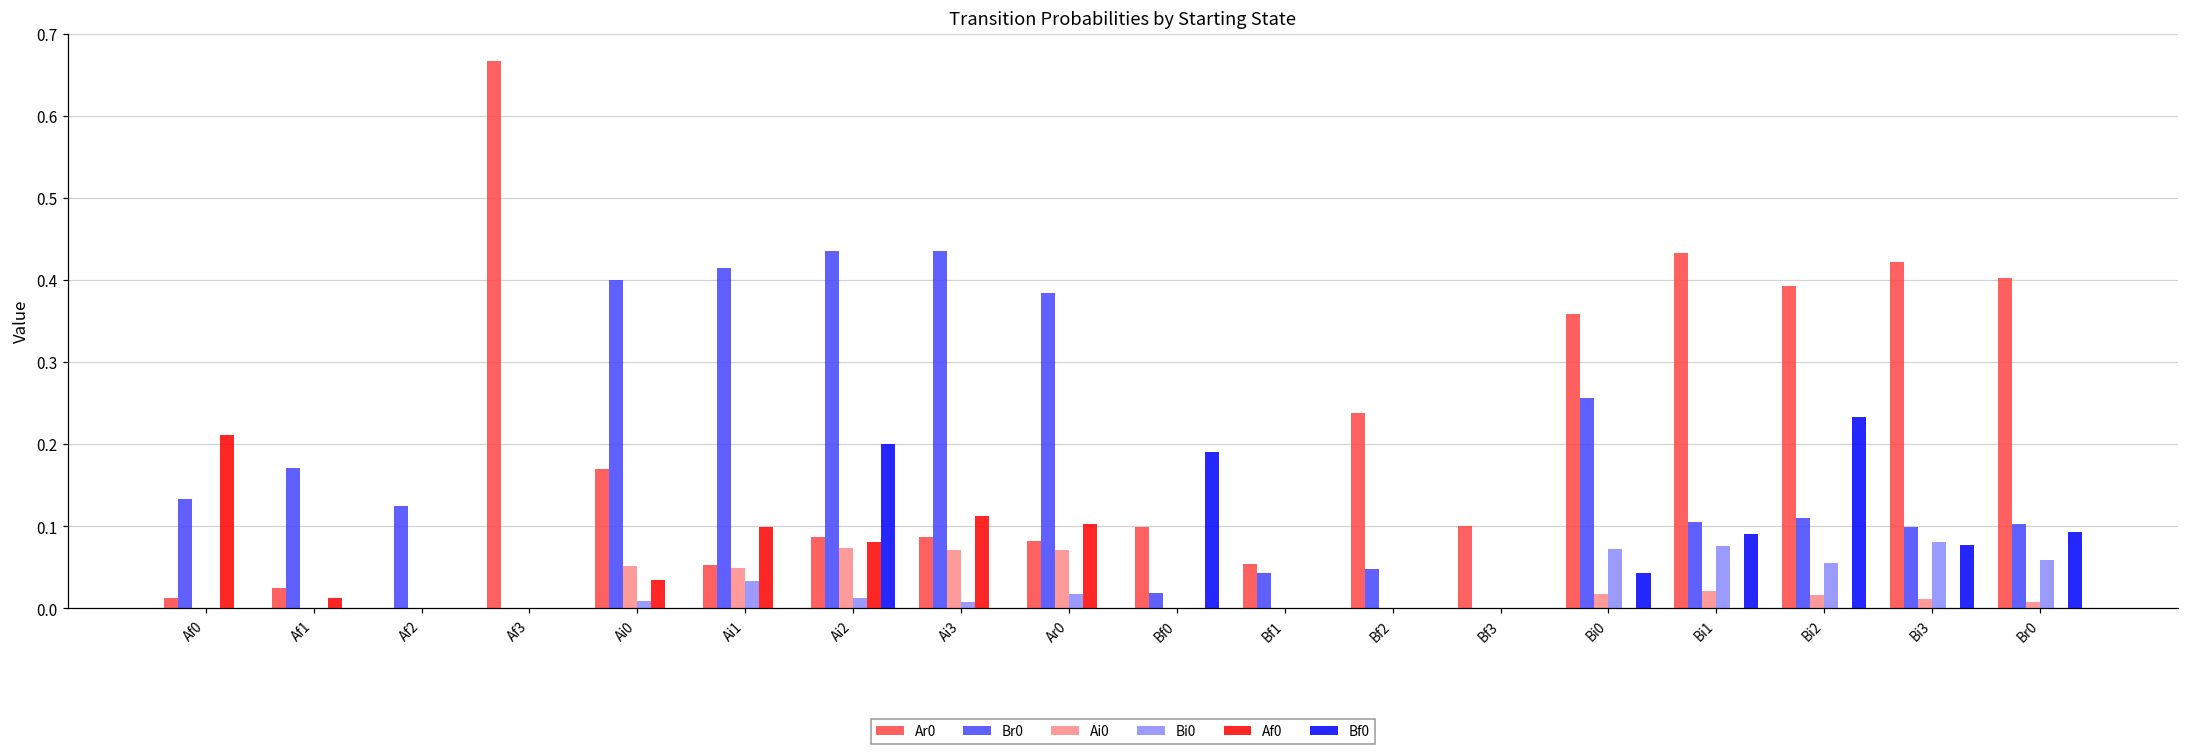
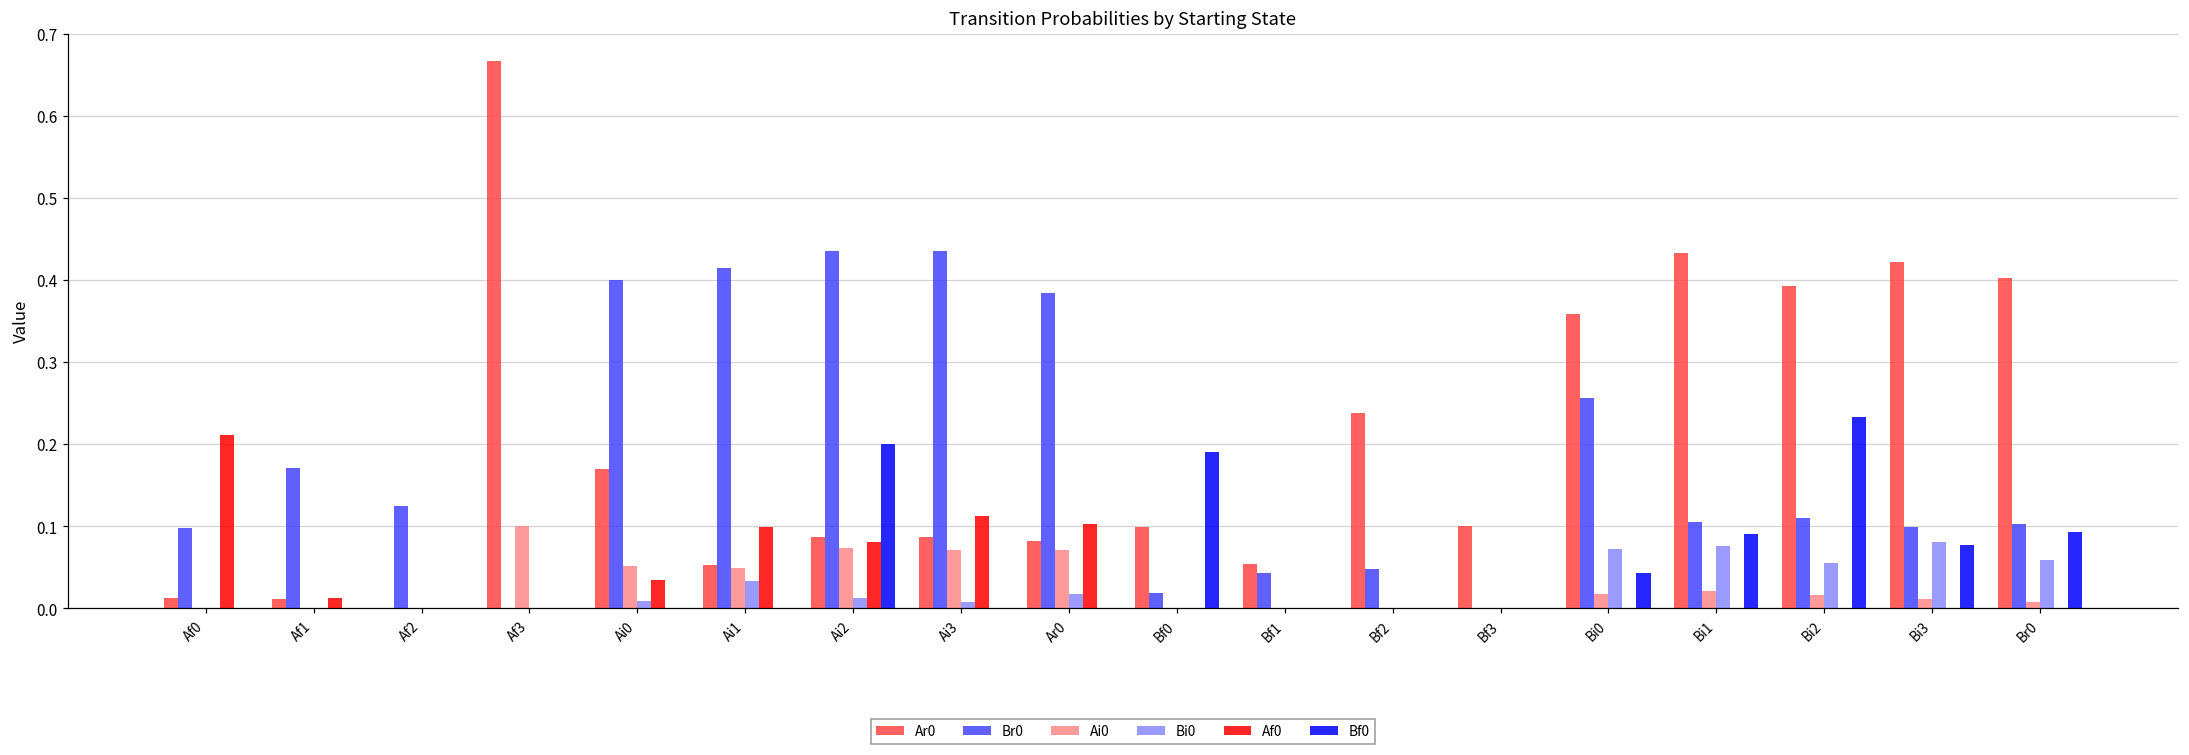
  {
    "Ar0": {
      "Af0": 0.01,
-     "Af1": 0.02,
+     "Af1": 0.01,
      "Af2": 0.00,
      "Af3": 0.67,
      "Ai0": 0.17,
      "Ai1": 0.05,
      "Ai2": 0.09,
      "Ai3": 0.09,
      "Ar0": 0.08,
      "Bf0": 0.10,
      "Bf1": 0.05,
      "Bf2": 0.24,
      "Bf3": 0.10,
      "Bi0": 0.36,
      "Bi1": 0.43,
      "Bi2": 0.39,
      "Bi3": 0.42,
      "Br0": 0.40
    },
    "Br0": {
-     "Af0": 0.13,
+     "Af0": 0.10,
      "Af1": 0.17,
      "Af2": 0.13,
      "Af3": 0.00,
      "Ai0": 0.40,
      "Ai1": 0.41,
      "Ai2": 0.44,
      "Ai3": 0.44,
      "Ar0": 0.38,
      "Bf0": 0.02,
      "Bf1": 0.04,
      "Bf2": 0.05,
      "Bf3": 0.00,
      "Bi0": 0.26,
      "Bi1": 0.10,
      "Bi2": 0.11,
      "Bi3": 0.10,
      "Br0": 0.10
    },
    "Ai0": {
      "Af0": 0.0,
      "Af1": 0.0,
      "Af2": 0.0,
-     "Af3": 0.0,
+     "Af3": 0.1,
      "Ai0": 0.05,
      "Ai1": 0.05,
      "Ai2": 0.07,
      "Ai3": 0.07,
      "Ar0": 0.07,
      "Bf0": 0.0,
      "Bf1": 0.0,
      "Bf2": 0.0,
      "Bf3": 0.0,
      "Bi0": 0.02,
      "Bi1": 0.02,
      "Bi2": 0.02,
      "Bi3": 0.01,
      "Br0": 0.01
    },
    "Bi0": {
      "Af0": 0.00,
      "Af1": 0.00,
      "Af2": 0.00,
      "Af3": 0.00,
      "Ai0": 0.01,
      "Ai1": 0.03,
      "Ai2": 0.01,
      "Ai3": 0.01,
      "Ar0": 0.02,
      "Bf0": 0.00,
      "Bf1": 0.00,
      "Bf2": 0.00,
      "Bf3": 0.00,
      "Bi0": 0.07,
      "Bi1": 0.08,
      "Bi2": 0.06,
      "Bi3": 0.08,
      "Br0": 0.06
    },
    "Af0": {
      "Af0": 0.21,
      "Af1": 0.01,
      "Af2": 0.00,
      "Af3": 0.00,
      "Ai0": 0.03,
      "Ai1": 0.10,
      "Ai2": 0.08,
      "Ai3": 0.11,
      "Ar0": 0.10,
      "Bf0": 0.00,
      "Bf1": 0.00,
      "Bf2": 0.00,
      "Bf3": 0.00,
      "Bi0": 0.00,
      "Bi1": 0.00,
      "Bi2": 0.00,
      "Bi3": 0.00,
      "Br0": 0.00
    },
    "Bf0": {
      "Af0": 0.00,
      "Af1": 0.00,
      "Af2": 0.00,
      "Af3": 0.00,
      "Ai0": 0.00,
      "Ai1": 0.00,
      "Ai2": 0.20,
      "Ai3": 0.00,
      "Ar0": 0.00,
      "Bf0": 0.19,
      "Bf1": 0.00,
      "Bf2": 0.00,
      "Bf3": 0.00,
      "Bi0": 0.04,
      "Bi1": 0.09,
      "Bi2": 0.23,
      "Bi3": 0.08,
      "Br0": 0.09
    }
  }
